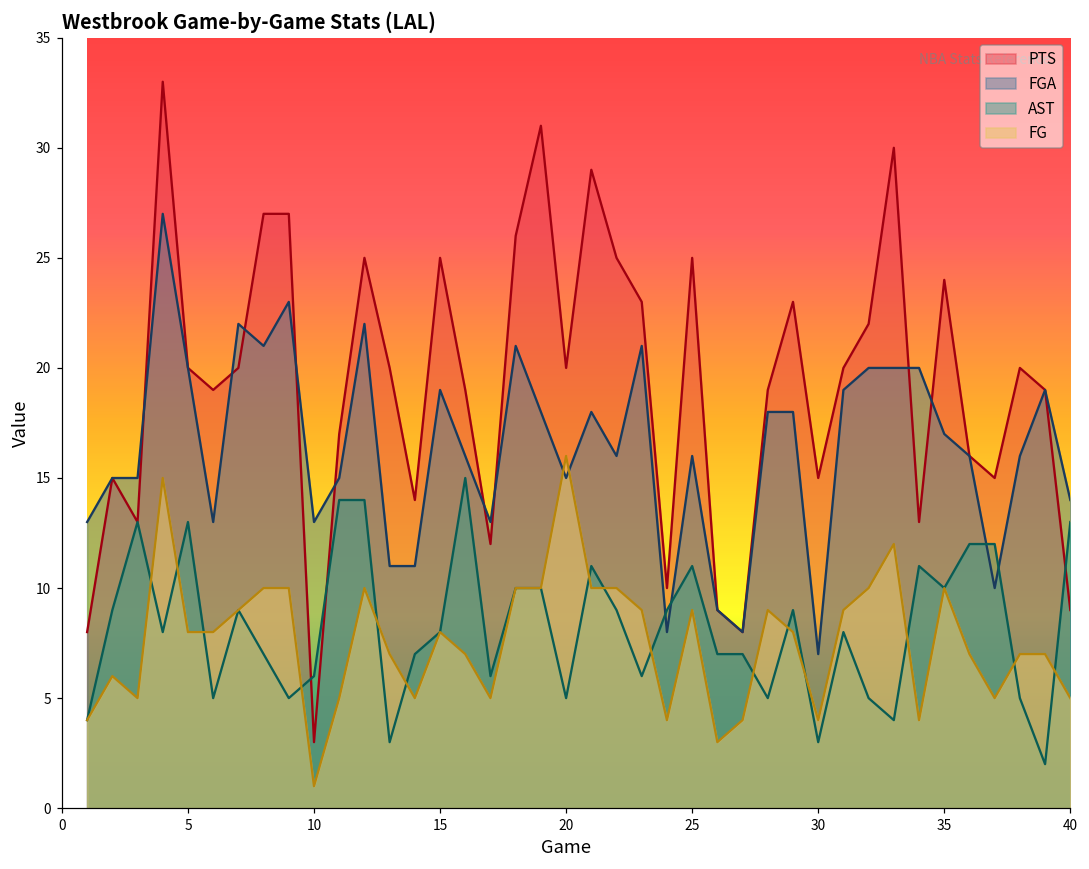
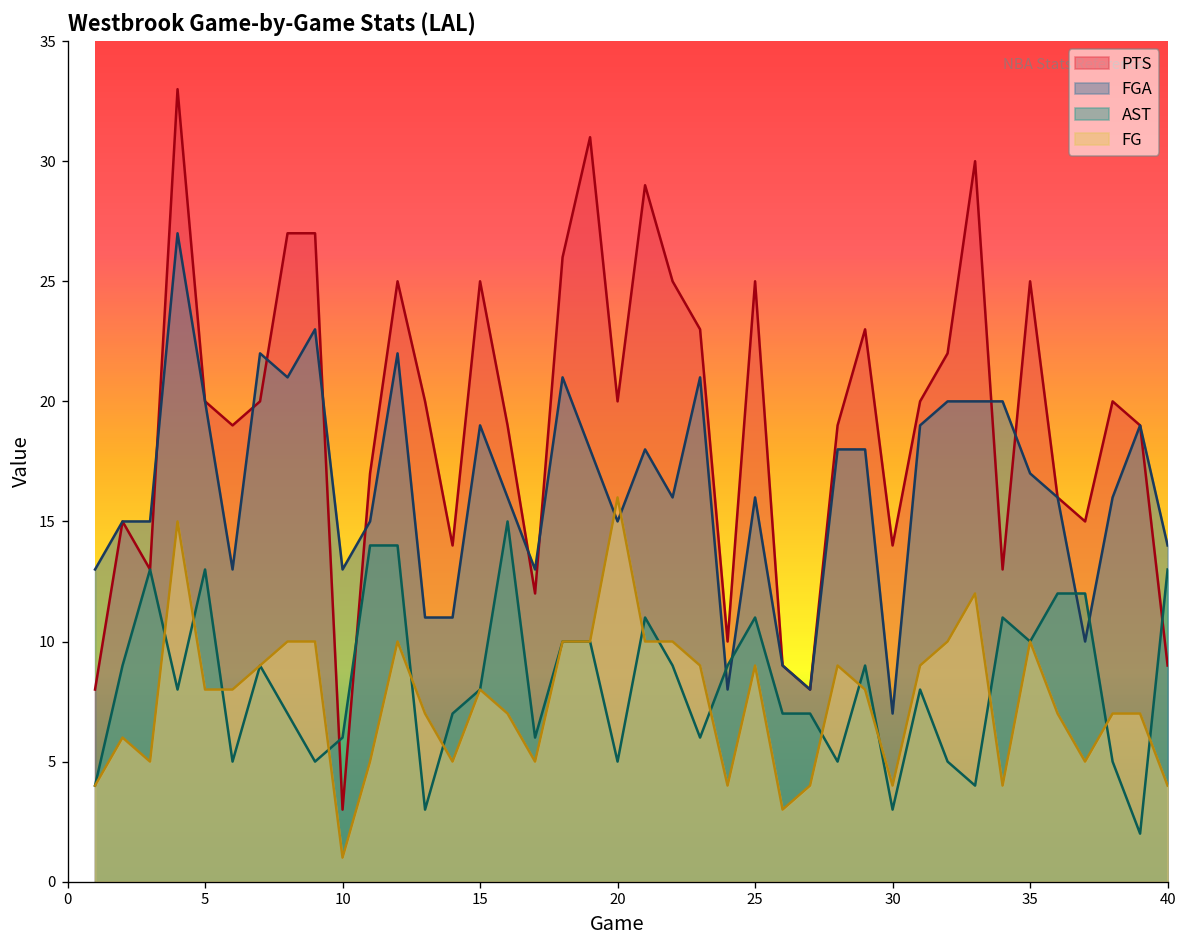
  {
    "PTS": {
      "10": 3,
      "15": 25,
      "20": 20,
      "25": 25,
-     "30": 15,
-     "35": 24,
+     "30": 14,
+     "35": 25,
      "40": 9
    },
    "FG": {
      "5": 8,
      "10": 1,
      "20": 16,
      "25": 9,
      "30": 4,
-     "40": 5
+     "40": 4
    }
  }
